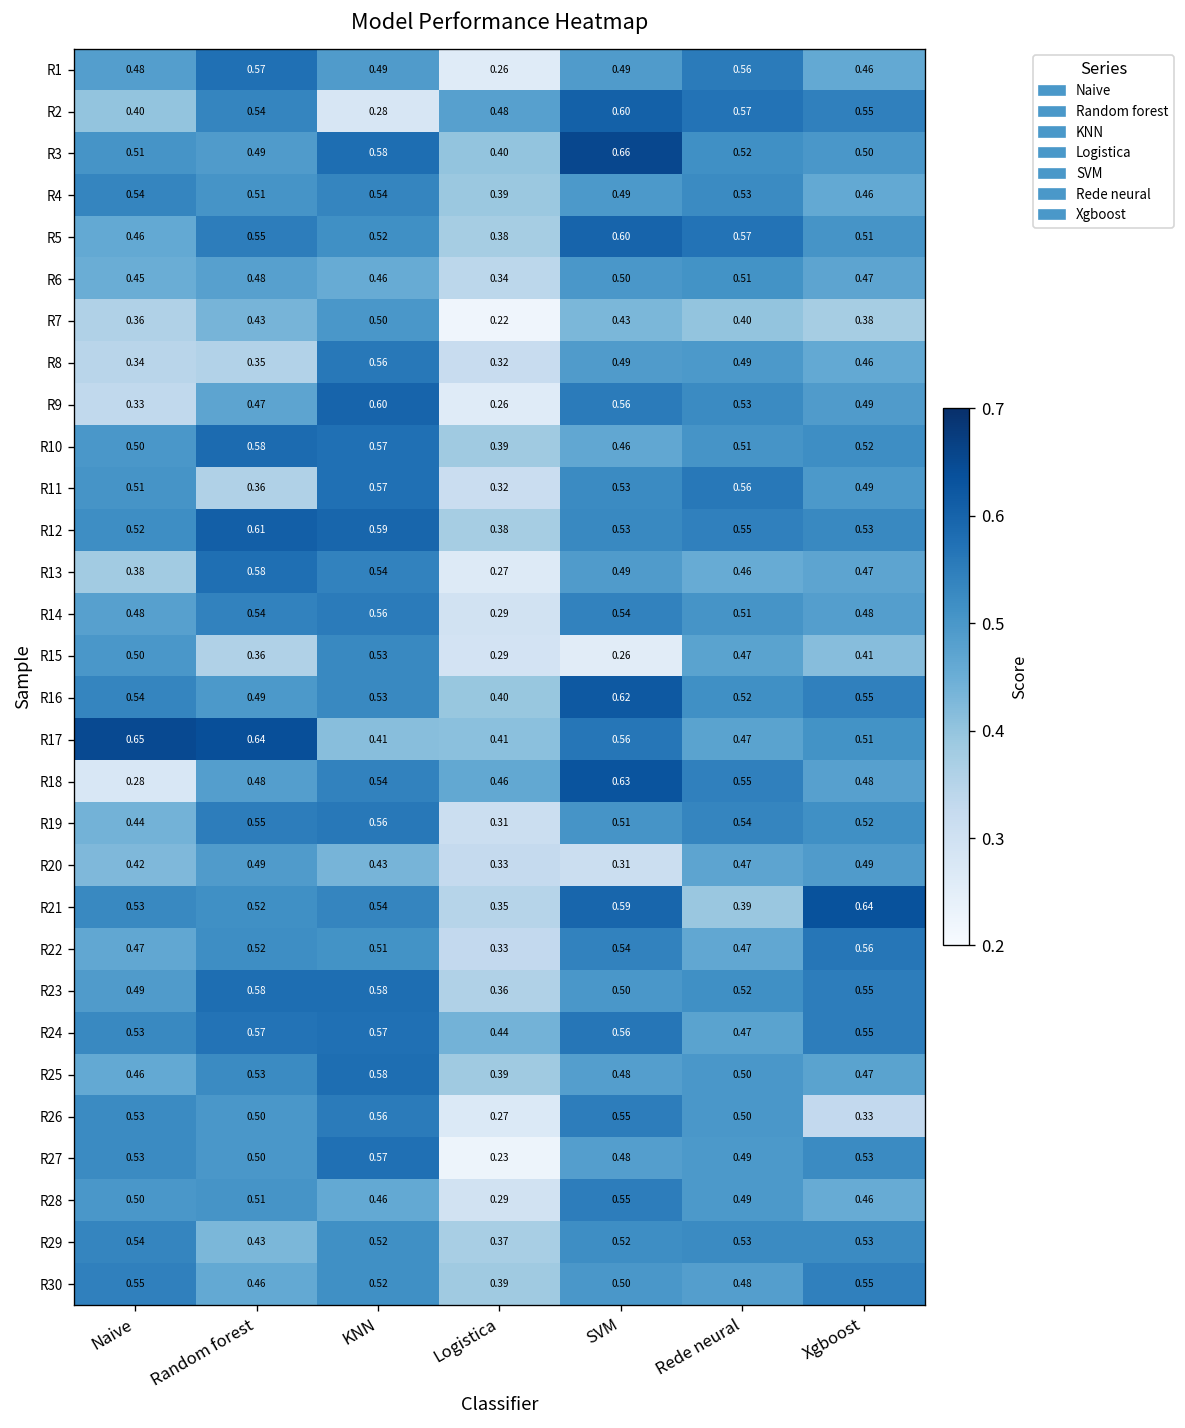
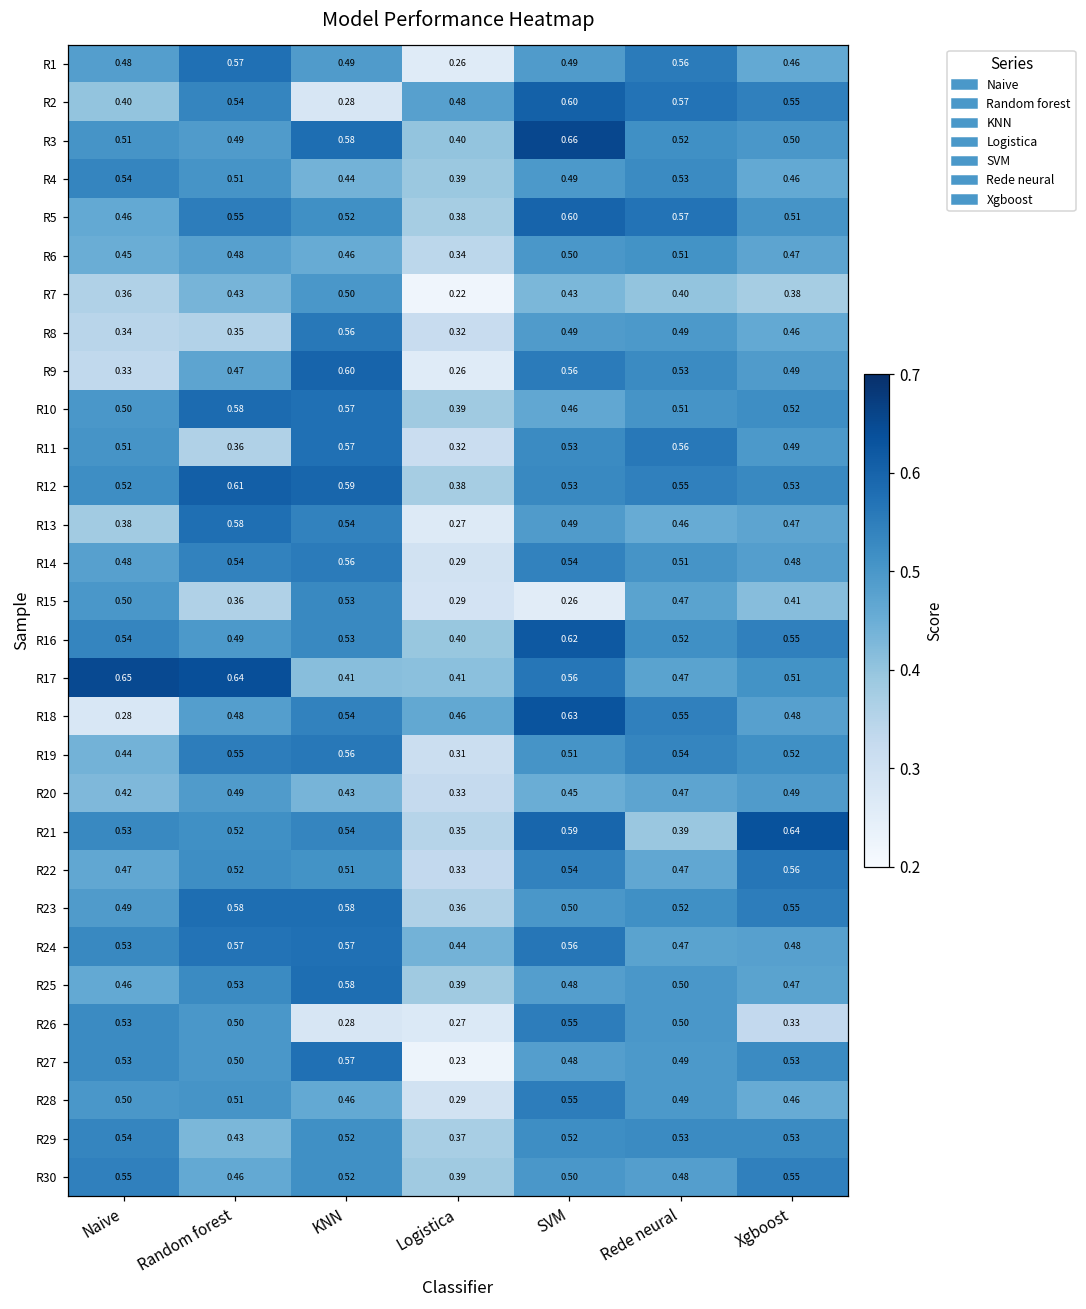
  {
    "R4": {
      "Naive": 0.54,
      "Random forest": 0.51,
-     "KNN": 0.54,
+     "KNN": 0.44,
      "Logistica": 0.39,
      "SVM": 0.49,
      "Rede neural": 0.53,
      "Xgboost": 0.46
    },
    "R20": {
      "Naive": 0.42,
      "Random forest": 0.49,
      "KNN": 0.43,
      "Logistica": 0.33,
-     "SVM": 0.31,
+     "SVM": 0.45,
      "Rede neural": 0.47,
      "Xgboost": 0.49
    },
    "R24": {
      "Naive": 0.53,
      "Random forest": 0.57,
      "KNN": 0.57,
      "Logistica": 0.44,
      "SVM": 0.56,
      "Rede neural": 0.47,
-     "Xgboost": 0.55
+     "Xgboost": 0.48
    },
    "R26": {
      "Naive": 0.53,
      "Random forest": 0.50,
-     "KNN": 0.56,
+     "KNN": 0.28,
      "Logistica": 0.27,
      "SVM": 0.55,
      "Rede neural": 0.50,
      "Xgboost": 0.33
    }
  }
